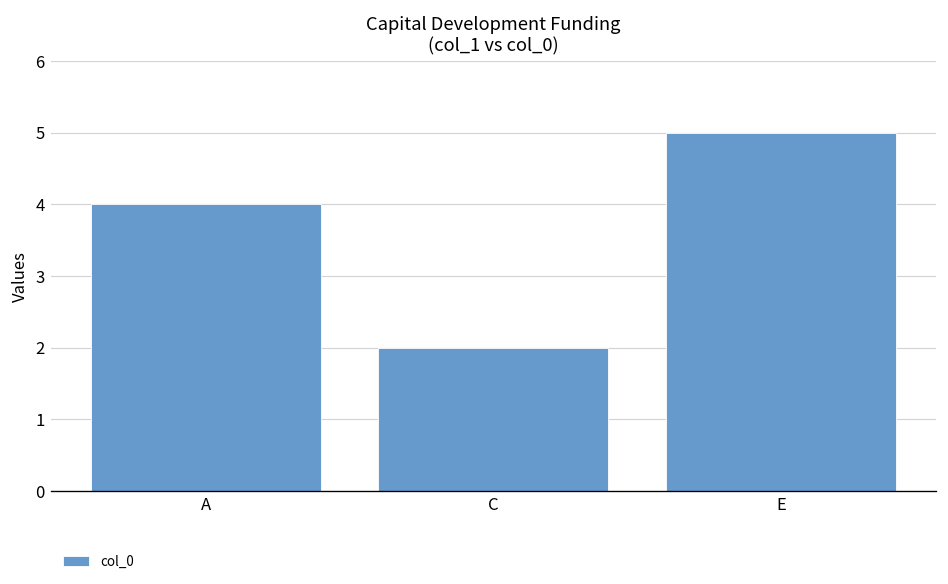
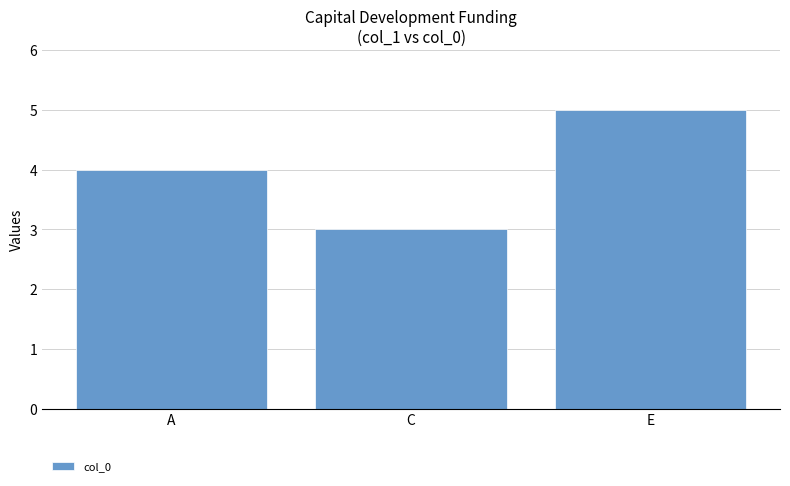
  {
    "A": 4,
-   "C": 2,
+   "C": 3,
    "E": 5
  }
